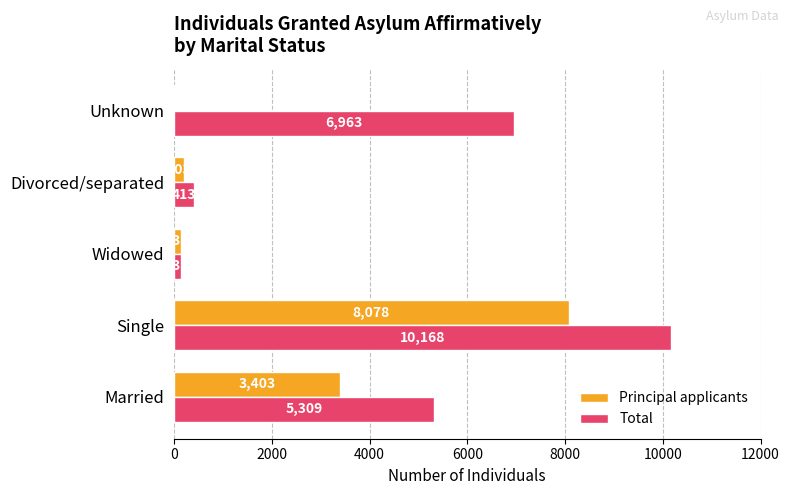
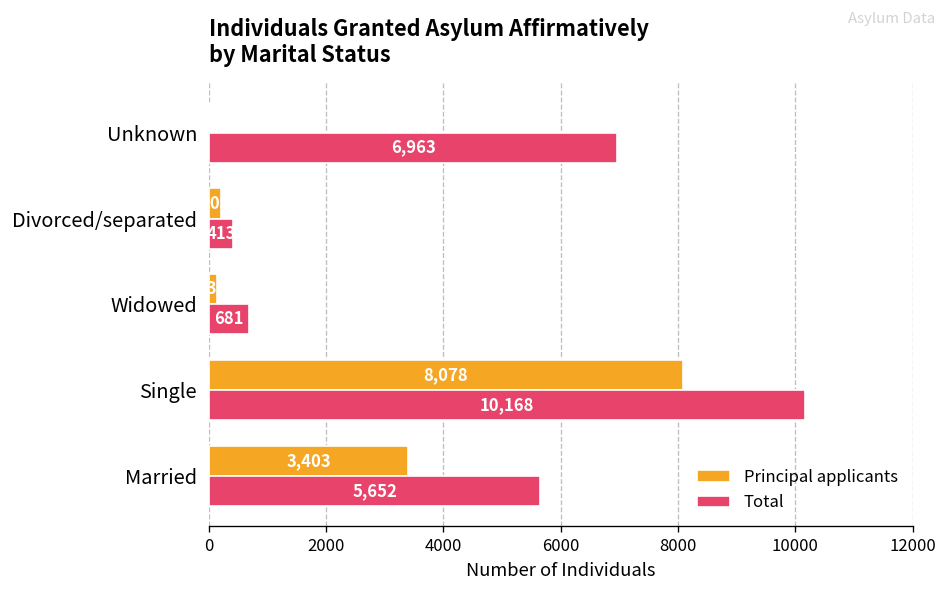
  {
    "Principal applicants": {
      "Single": "8,078",
      "Married": "3,403"
    },
    "Total": {
      "Unknown": "6,963",
      "Divorced/separated": "413",
-     "Widowed": "100",
+     "Widowed": "700",
      "Single": "10,168",
-     "Married": "5,309"
+     "Married": "5,652"
    }
  }
